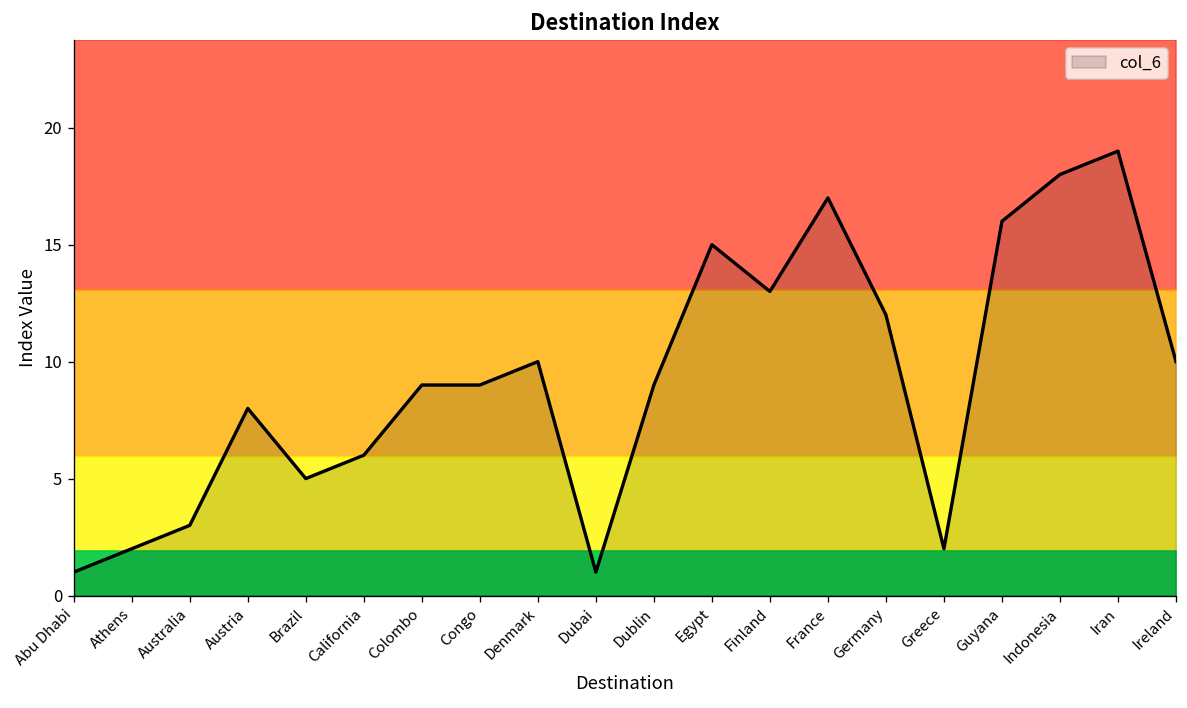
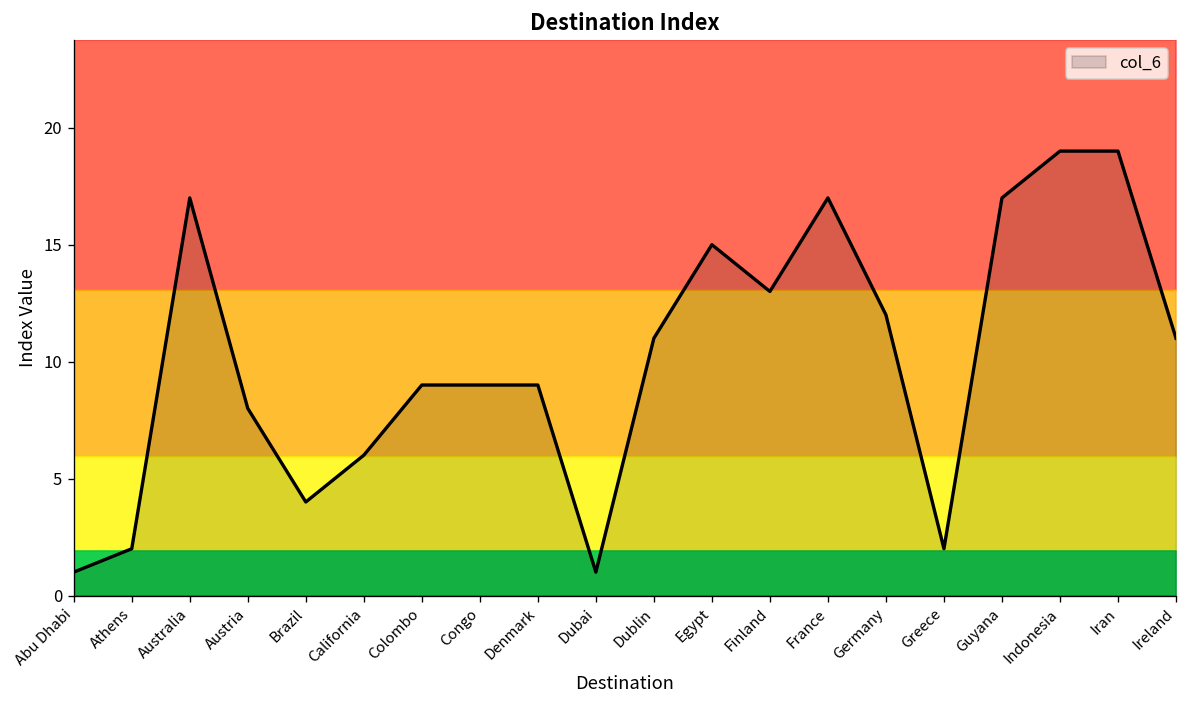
  {
    "col_6": {
      "Abu Dhabi": 1,
-     "Australia": 3,
+     "Australia": 17,
      "Austria": 8,
-     "Brazil": 5,
+     "Brazil": 4,
      "Colombo": 9,
      "Congo": 9,
-     "Denmark": 10,
+     "Denmark": 9,
      "Dubai": 1,
-     "Dublin": 9,
+     "Dublin": 11,
      "Egypt": 15,
      "France": 17,
      "Germany": 12,
-     "Guyana": 16,
-     "Indonesia": 18,
+     "Guyana": 17,
+     "Indonesia": 19,
      "Iran": 19,
-     "Ireland": 10
+     "Ireland": 11
    }
  }
